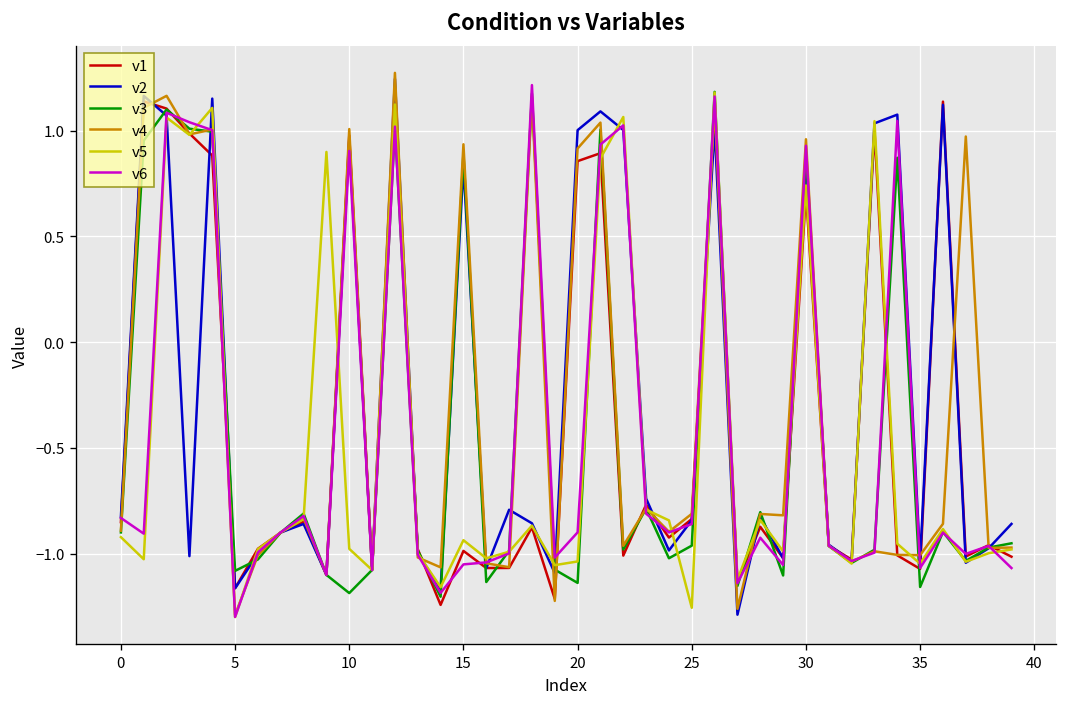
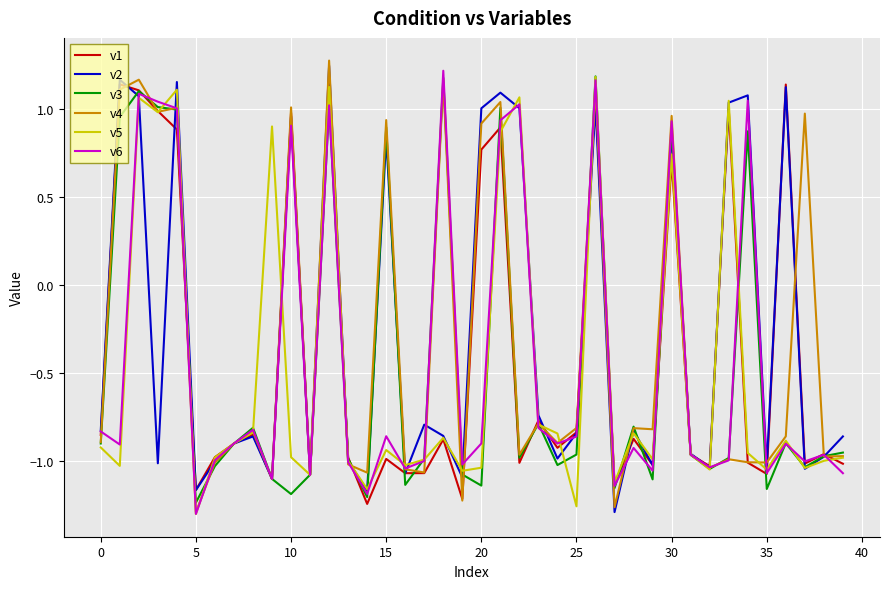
  {
    "v1": {
      "0": -0.85,
      "10": 0.98,
      "15": -0.99,
-     "20": 0.86,
+     "20": 0.77,
      "30": 0.70
    },
    "v2": {
      "10": 0.96,
      "15": 0.83,
      "20": 1.00,
      "30": 0.86,
      "35": -1.03
    },
    "v3": {
-     "5": -1.08,
+     "5": -1.24,
      "10": -1.19,
      "15": 0.89,
      "20": -1.14,
      "25": -0.96,
      "30": 0.89,
      "35": -1.16
    },
    "v4": {
      "10": 1.01,
      "15": 0.94,
      "20": 0.92,
      "25": -0.81,
      "30": 0.96,
      "35": -1.01
    },
    "v5": {
      "0": -0.92,
      "10": -0.98,
      "15": -0.94,
      "20": -1.04,
      "25": -1.26,
      "30": 0.74,
      "35": -1.05
    },
    "v6": {
      "10": 0.90,
-     "15": -1.05,
+     "15": -0.86,
      "20": -0.90,
      "25": -0.86,
      "30": 0.93
    }
  }
